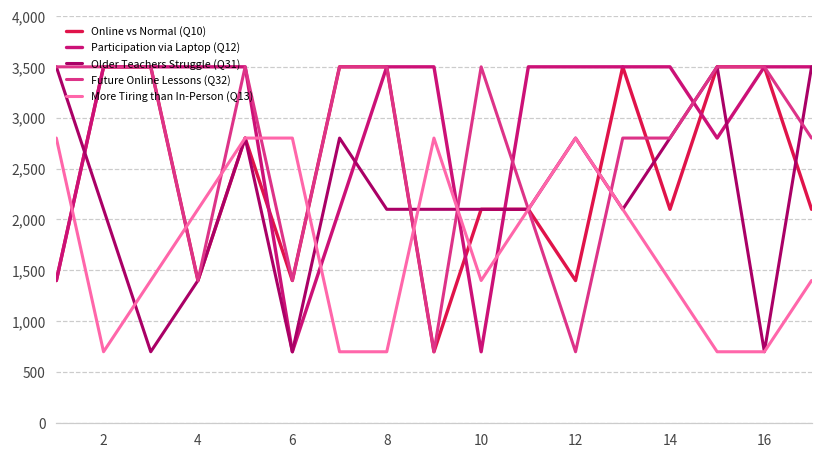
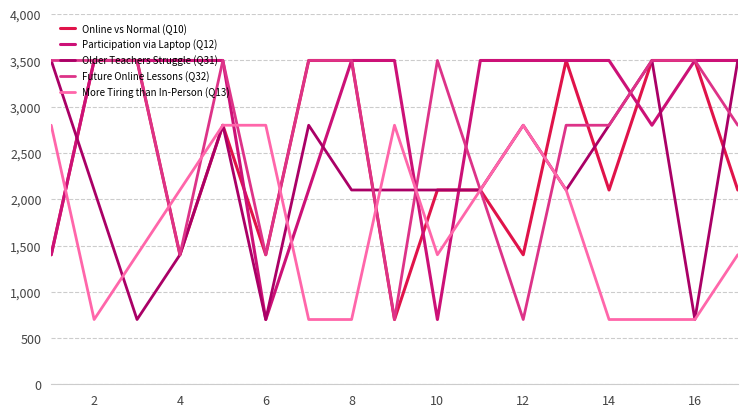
  {
    "More Tiring than In-Person (Q13)": {
      "2": "700",
      "4": "2,100",
      "6": "2,800",
      "8": "700",
      "10": "1,400",
-     "14": "1,400"
+     "14": "700"
    }
  }
